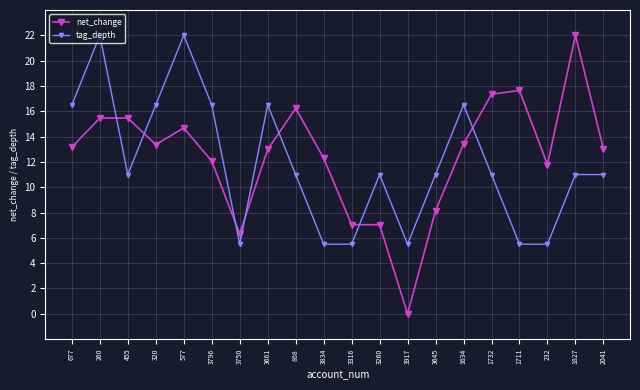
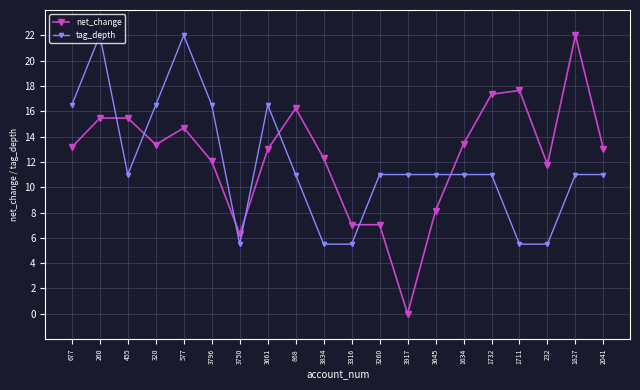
  {
    "net_change": {
      "677": 13.2,
      "260": 15.5,
      "455": 15.5,
      "320": 13.4,
      "577": 14.7,
      "3796": 12.1,
      "3750": 6.3,
      "3661": 13.0,
      "868": 16.2,
      "3834": 12.3,
      "3316": 7.0,
      "3260": 7.0,
      "3917": 0.0,
      "3645": 8.2,
      "1634": 13.4,
      "1732": 17.3,
      "1711": 17.6,
      "232": 11.8,
      "1827": 22.0,
      "2041": 13.0
    },
    "tag_depth": {
      "677": 16.5,
      "455": 11.0,
      "320": 16.5,
      "577": 22.0,
      "3796": 16.5,
      "3750": 5.5,
      "3661": 16.5,
      "868": 11.0,
      "3834": 5.5,
      "3316": 5.5,
      "3260": 11.0,
-     "3917": 5.5,
+     "3917": 11.0,
      "3645": 11.0,
-     "1634": 16.5,
+     "1634": 11.0,
      "1732": 11.0,
      "1711": 5.5,
      "232": 5.5,
      "1827": 11.0,
      "2041": 11.0
    }
  }
